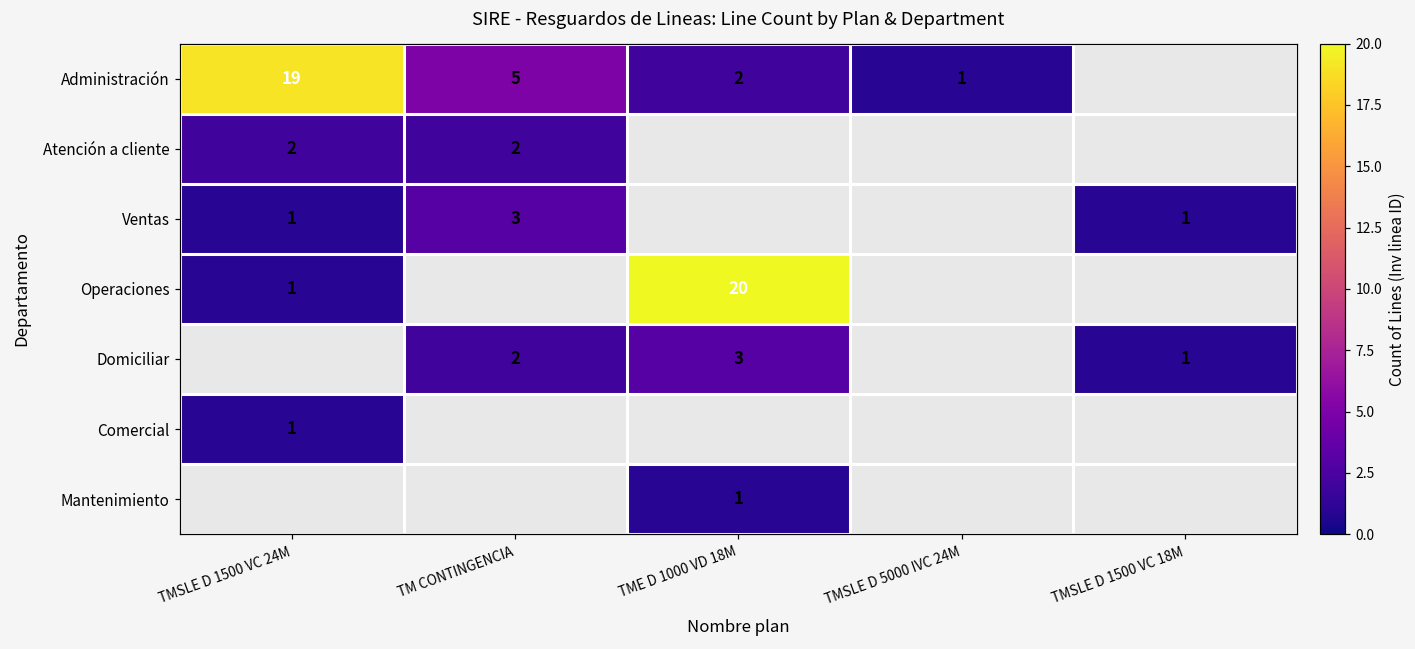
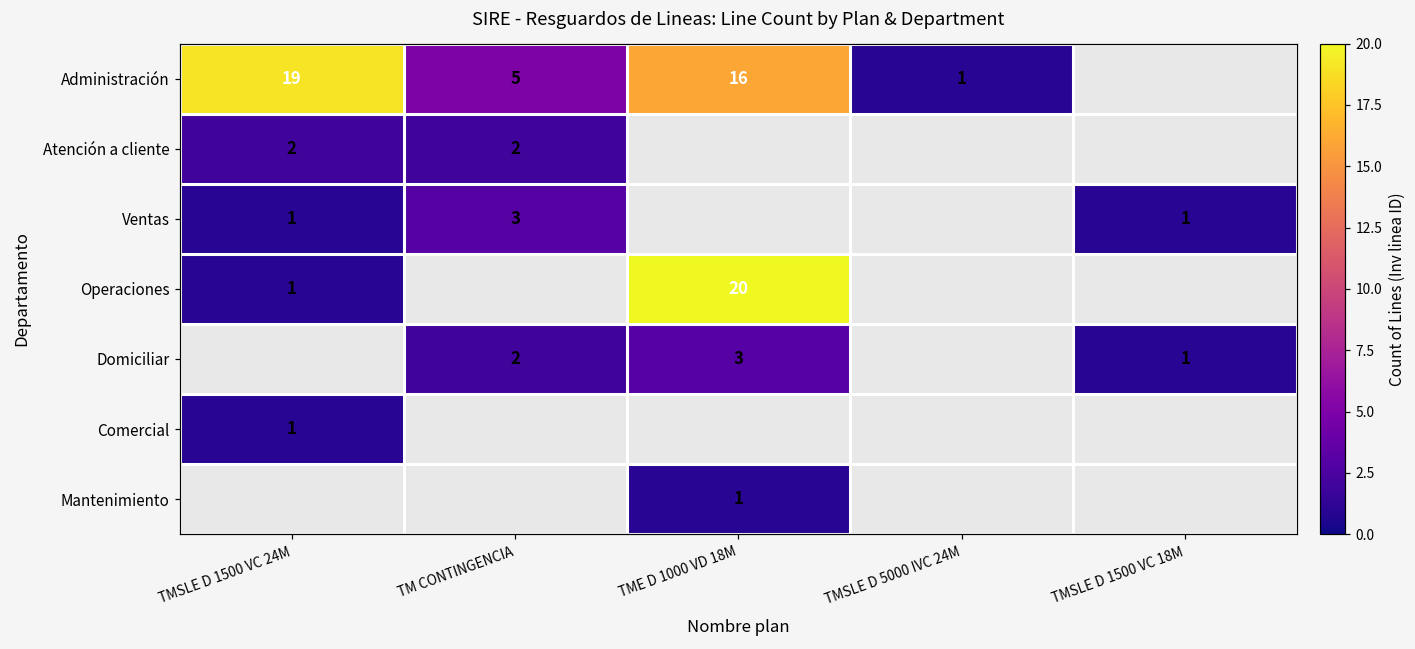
  {
    "Administración": {
      "TMSLE D 1500 VC 24M": 19,
      "TM CONTINGENCIA": 5,
-     "TME D 1000 VD 18M": 2,
+     "TME D 1000 VD 18M": 16,
      "TMSLE D 5000 IVC 24M": 1
    },
    "Atención a cliente": {
      "TMSLE D 1500 VC 24M": 2,
      "TM CONTINGENCIA": 2
    },
    "Ventas": {
      "TMSLE D 1500 VC 24M": 1,
      "TM CONTINGENCIA": 3,
      "TMSLE D 1500 VC 18M": 1
    },
    "Operaciones": {
      "TMSLE D 1500 VC 24M": 1,
      "TME D 1000 VD 18M": 20
    },
    "Domiciliar": {
      "TM CONTINGENCIA": 2,
      "TME D 1000 VD 18M": 3,
      "TMSLE D 1500 VC 18M": 1
    },
    "Comercial": {
      "TMSLE D 1500 VC 24M": 1
    },
    "Mantenimiento": {
      "TME D 1000 VD 18M": 1
    }
  }
